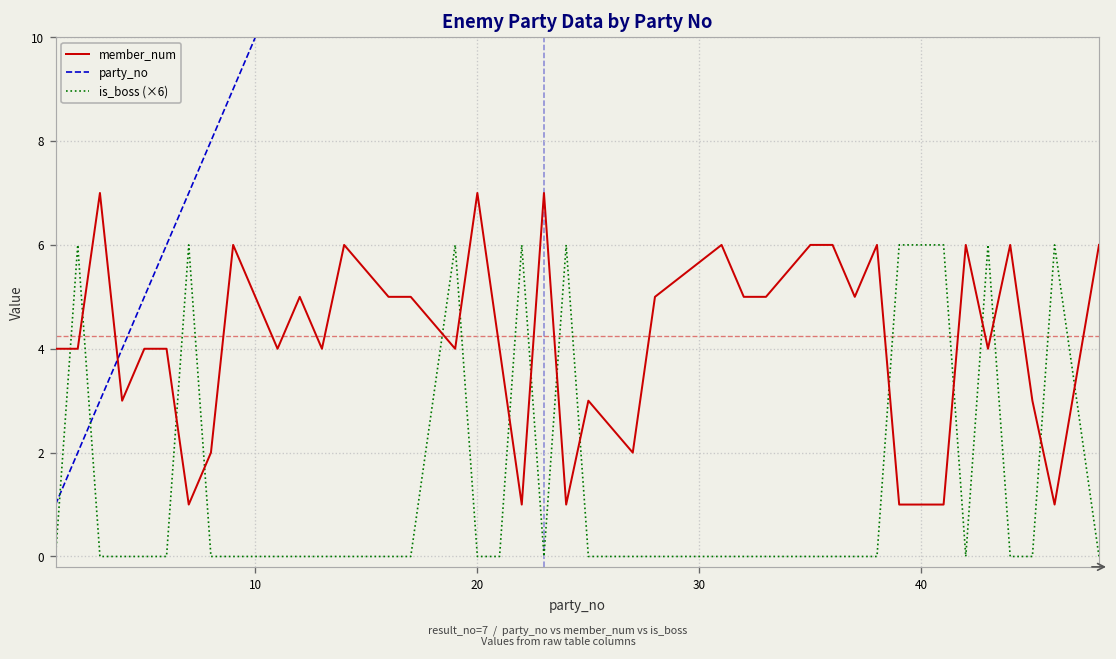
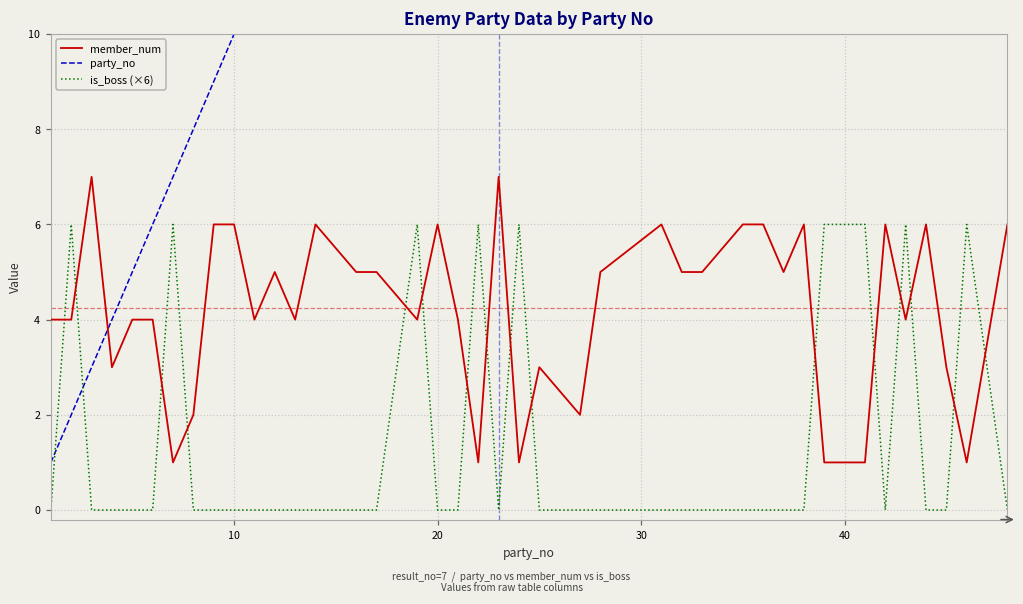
  {
    "member_num": {
-     "10": 5,
-     "20": 7
+     "10": 6,
+     "20": 6
    },
    "party_no": {
      "10": 10
    },
    "is_boss (×6)": {
      "10": 0,
      "20": 0
    }
  }
